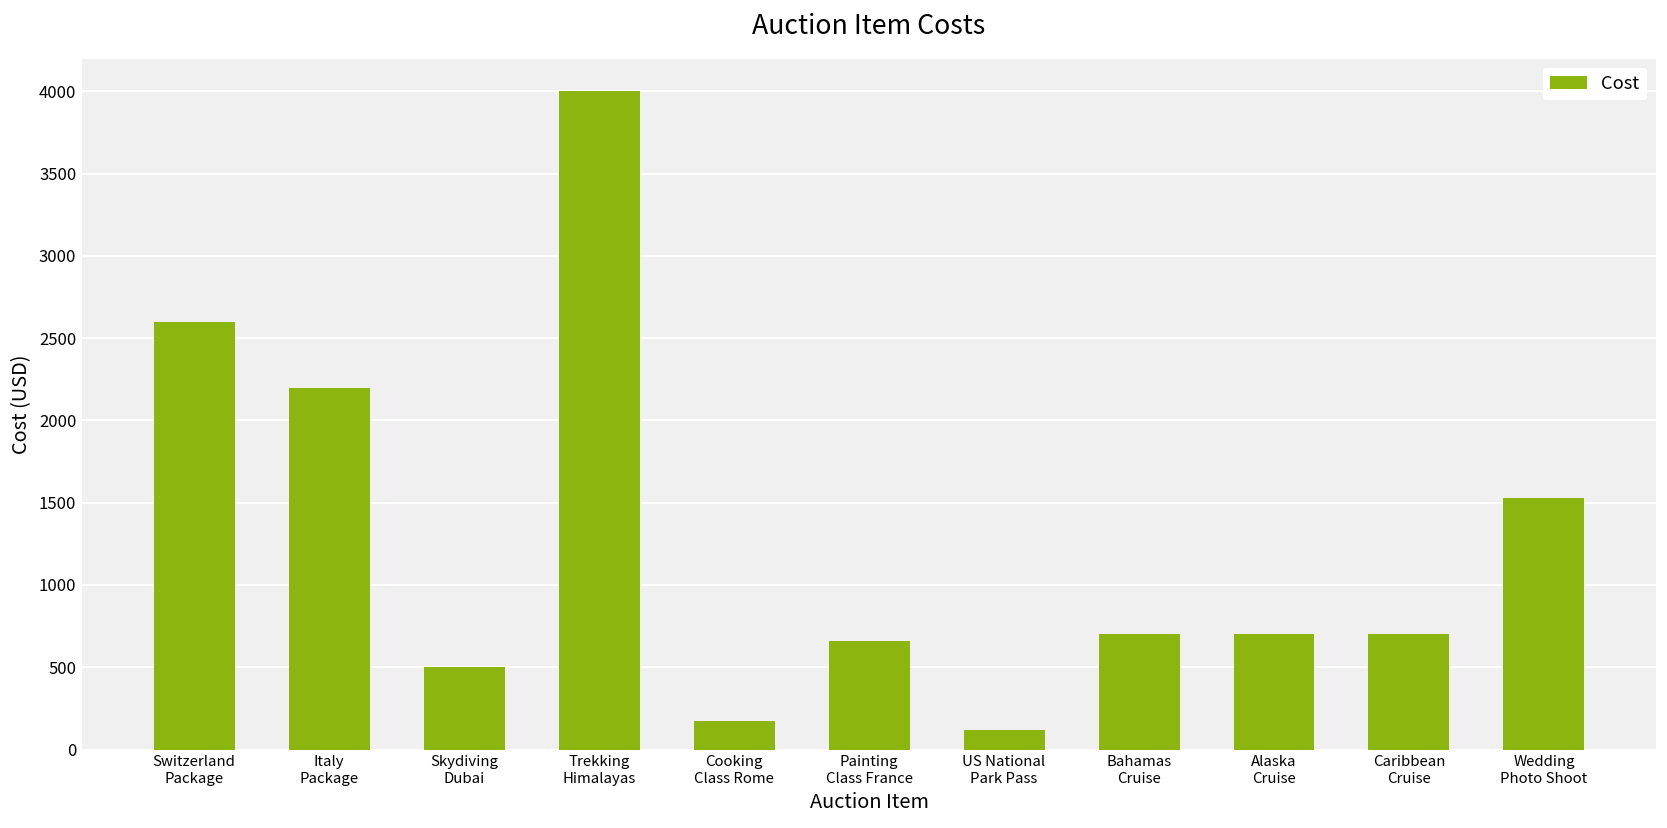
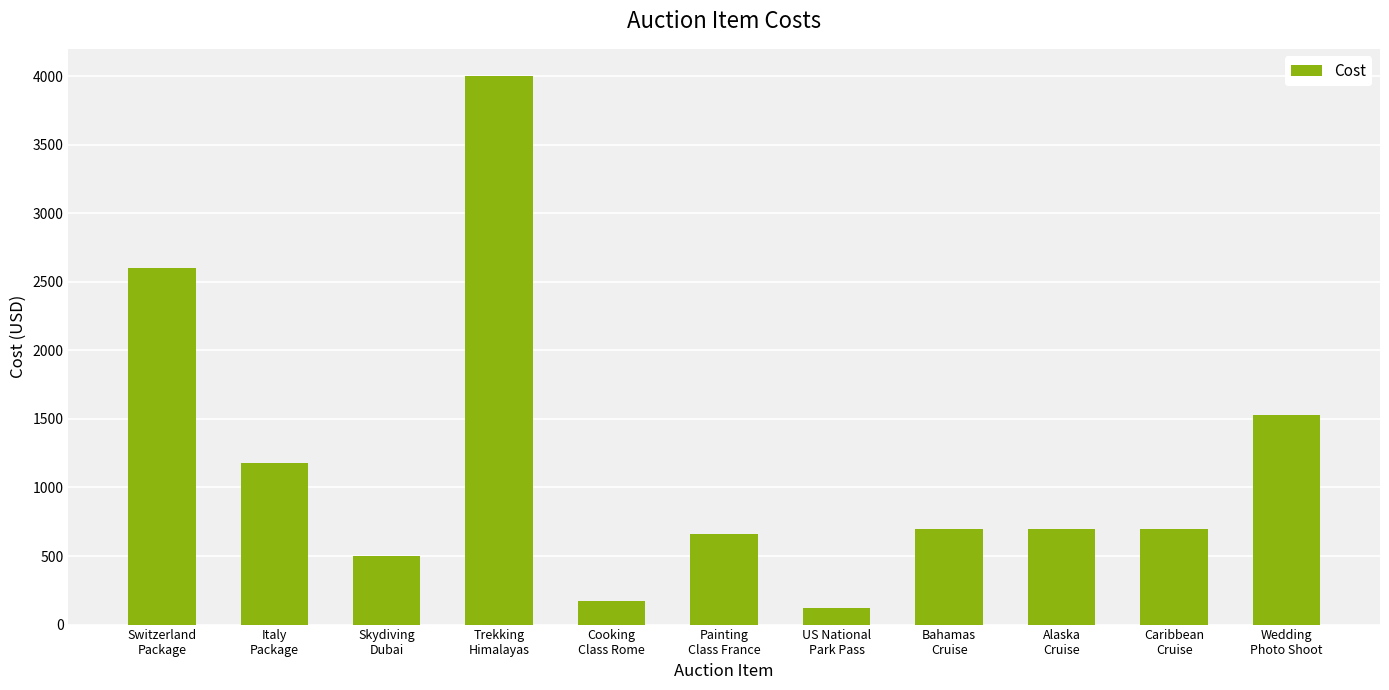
  {
    "Switzerland Package": 2600,
-   "Italy Package": 2200,
+   "Italy Package": 1170,
    "Skydiving Dubai": 500,
    "Trekking Himalayas": 4000,
    "Cooking Class Rome": 170,
    "Painting Class France": 660,
    "US National Park Pass": 120,
    "Bahamas Cruise": 700,
    "Alaska Cruise": 700,
    "Caribbean Cruise": 700,
    "Wedding Photo Shoot": 1530
  }
